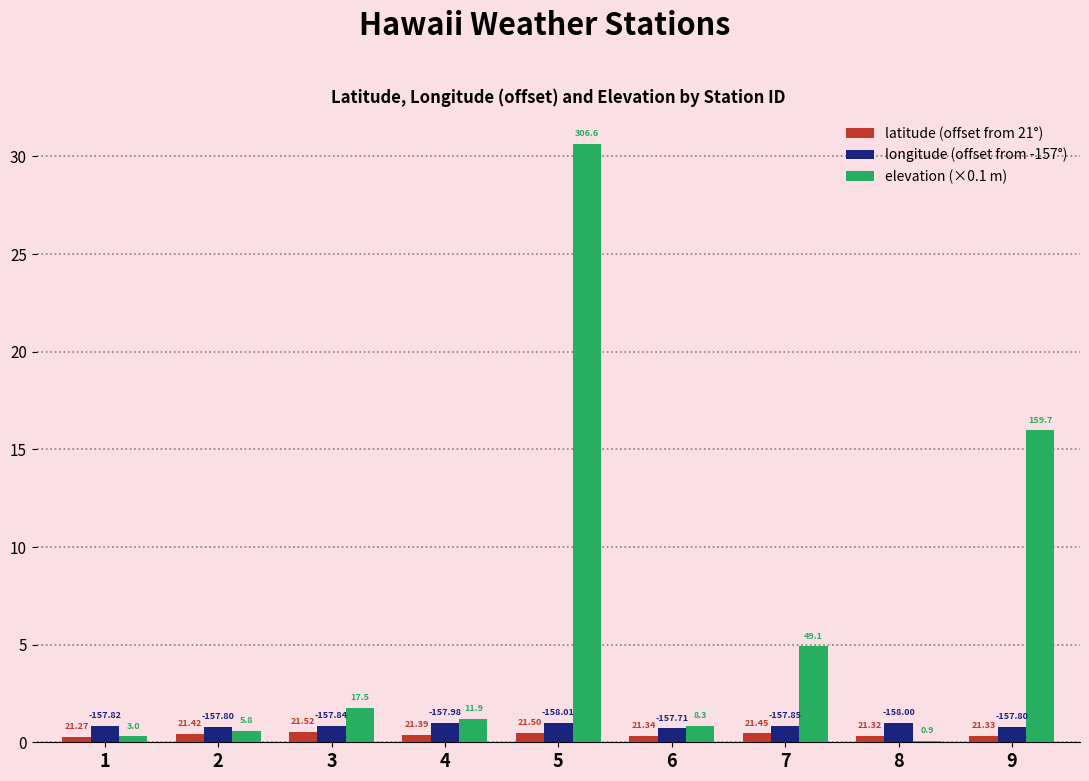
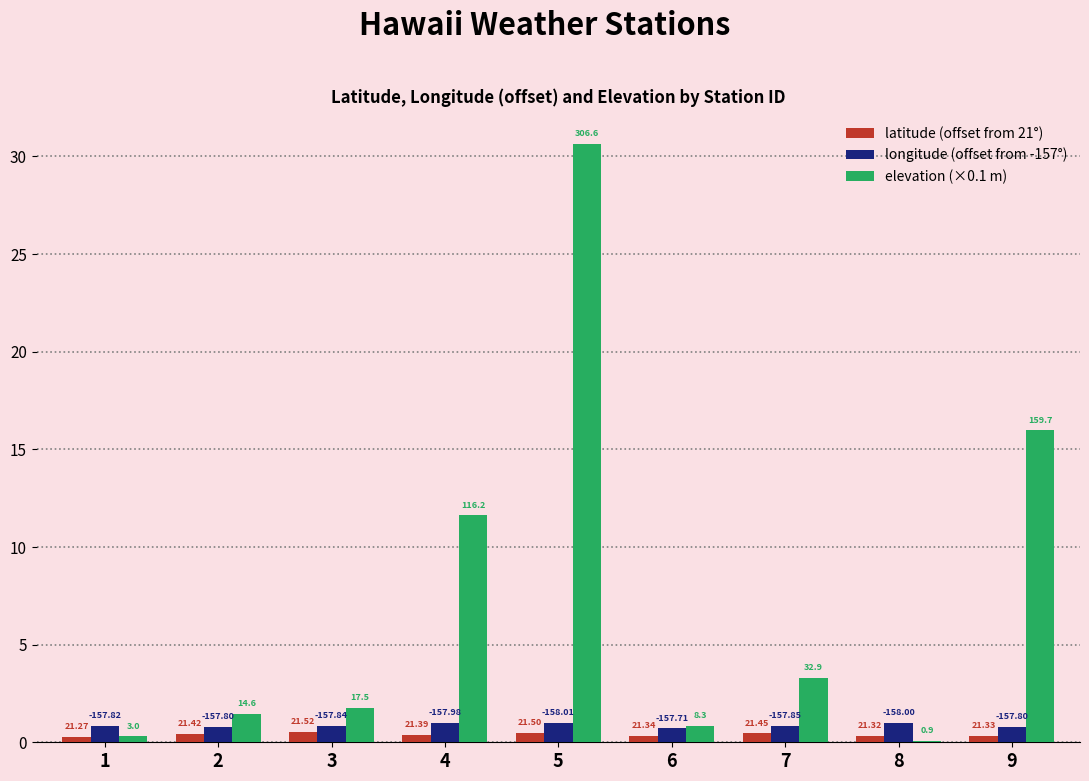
  {
    "elevation (×0.1 m)": {
-     "2": 5.8,
-     "4": 11.9,
-     "7": 49.1
+     "2": 14.6,
+     "4": 116.2,
+     "7": 32.9
    }
  }
